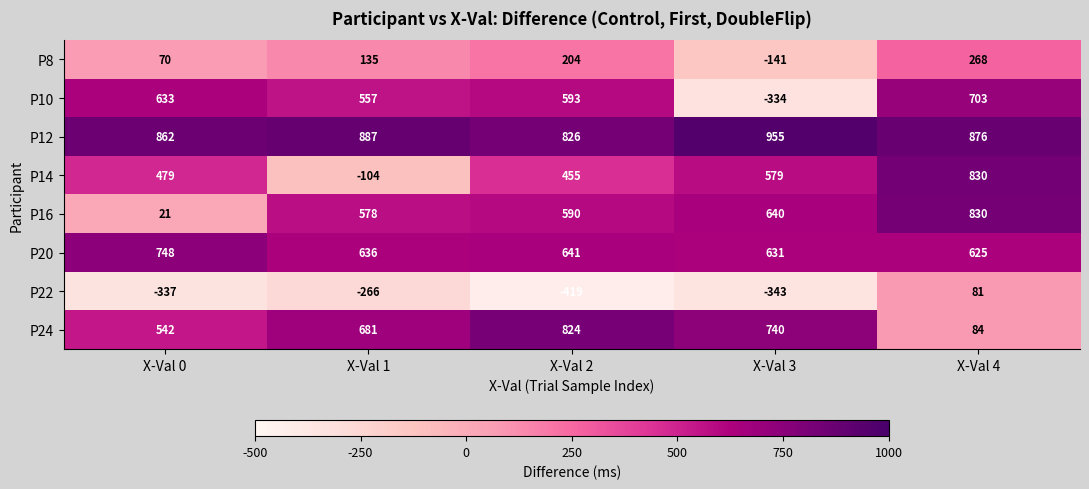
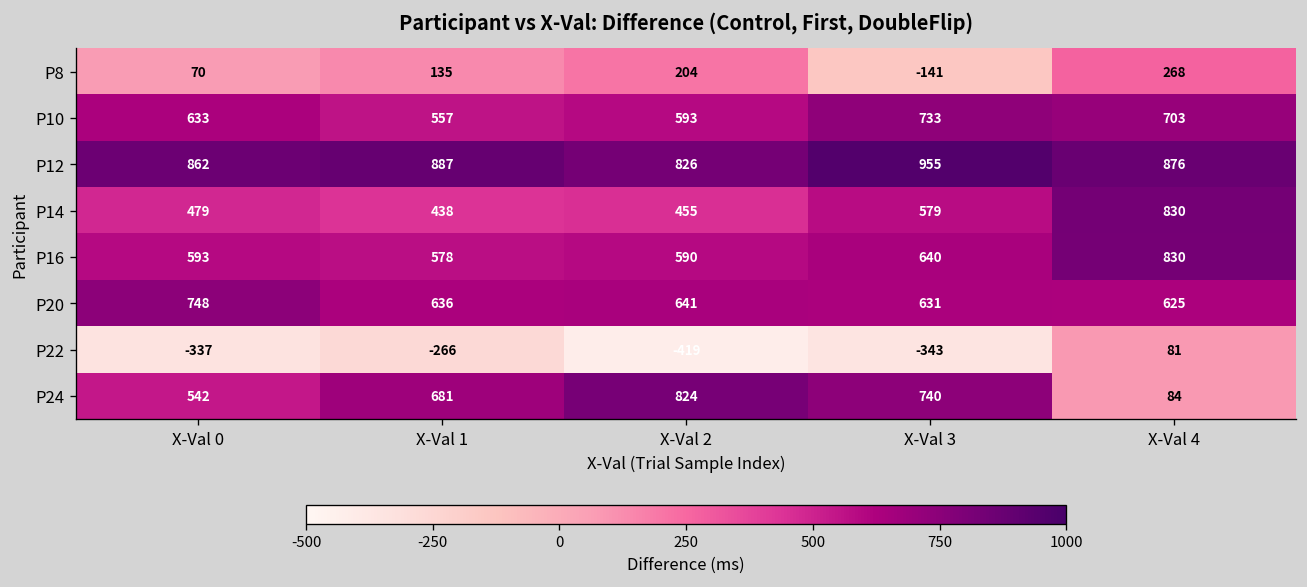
  {
    "P8": {
      "X-Val 0": 70,
      "X-Val 1": 135,
      "X-Val 2": 204,
      "X-Val 3": -141,
      "X-Val 4": 268
    },
    "P10": {
      "X-Val 0": 633,
      "X-Val 1": 557,
      "X-Val 2": 593,
-     "X-Val 3": -334,
+     "X-Val 3": 733,
      "X-Val 4": 703
    },
    "P12": {
      "X-Val 0": 862,
      "X-Val 1": 887,
      "X-Val 2": 826,
      "X-Val 3": 955,
      "X-Val 4": 876
    },
    "P14": {
      "X-Val 0": 479,
-     "X-Val 1": -104,
+     "X-Val 1": 438,
      "X-Val 2": 455,
      "X-Val 3": 579,
      "X-Val 4": 830
    },
    "P16": {
-     "X-Val 0": 21,
+     "X-Val 0": 593,
      "X-Val 1": 578,
      "X-Val 2": 590,
      "X-Val 3": 640,
      "X-Val 4": 830
    },
    "P20": {
      "X-Val 0": 748,
      "X-Val 1": 636,
      "X-Val 2": 641,
      "X-Val 3": 631,
      "X-Val 4": 625
    },
    "P22": {
      "X-Val 0": -337,
      "X-Val 1": -266,
      "X-Val 3": -343,
      "X-Val 4": 81
    },
    "P24": {
      "X-Val 0": 542,
      "X-Val 1": 681,
      "X-Val 2": 824,
      "X-Val 3": 740,
      "X-Val 4": 84
    }
  }
